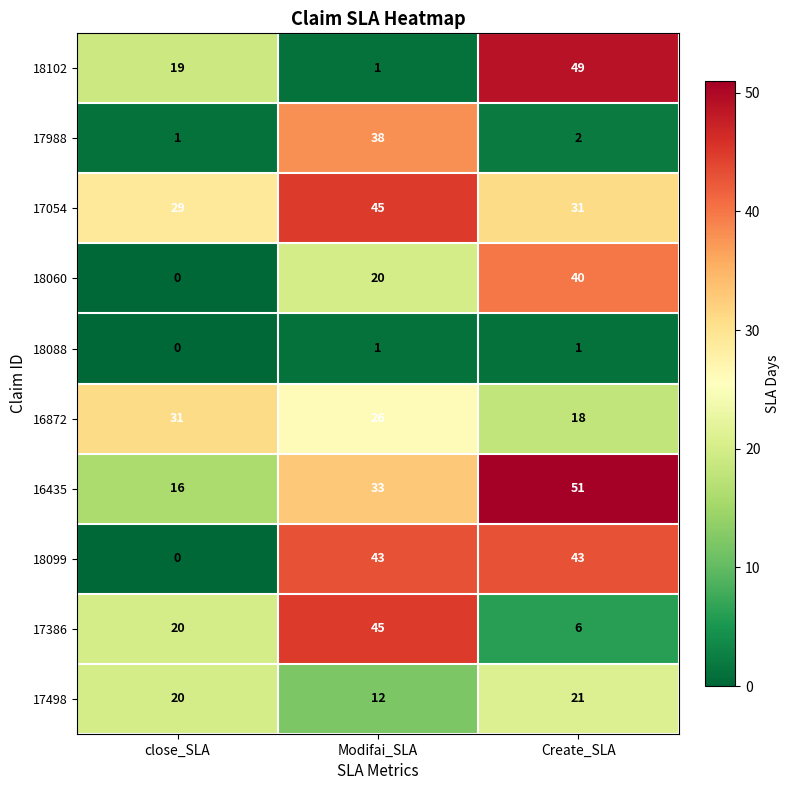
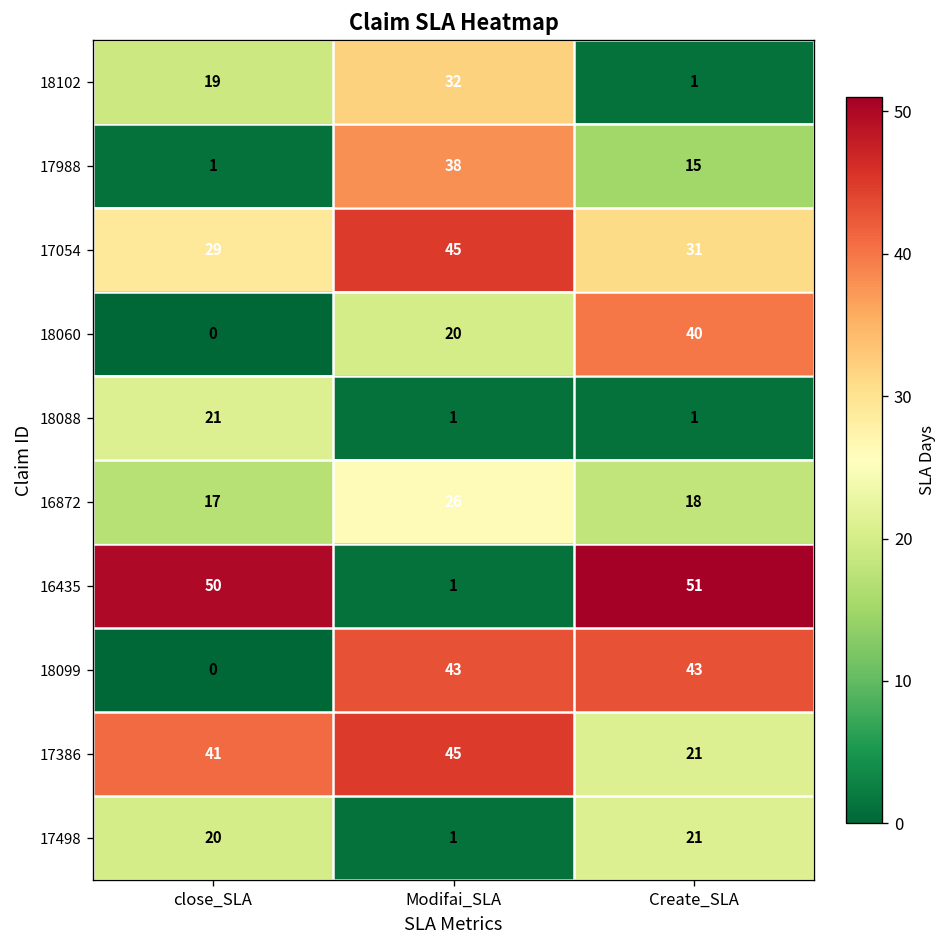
  {
    "18102": {
      "close_SLA": 19,
-     "Modifai_SLA": 1,
-     "Create_SLA": 49
+     "Modifai_SLA": 32,
+     "Create_SLA": 1
    },
    "17988": {
      "close_SLA": 1,
      "Modifai_SLA": 38,
-     "Create_SLA": 2
+     "Create_SLA": 15
    },
    "17054": {
      "close_SLA": 29,
      "Modifai_SLA": 45,
      "Create_SLA": 31
    },
    "18060": {
      "close_SLA": 0,
      "Modifai_SLA": 20,
      "Create_SLA": 40
    },
    "18088": {
-     "close_SLA": 0,
+     "close_SLA": 21,
      "Modifai_SLA": 1,
      "Create_SLA": 1
    },
    "16872": {
-     "close_SLA": 31,
+     "close_SLA": 17,
      "Modifai_SLA": 26,
      "Create_SLA": 18
    },
    "16435": {
-     "close_SLA": 16,
-     "Modifai_SLA": 33,
+     "close_SLA": 50,
+     "Modifai_SLA": 1,
      "Create_SLA": 51
    },
    "18099": {
      "close_SLA": 0,
      "Modifai_SLA": 43,
      "Create_SLA": 43
    },
    "17386": {
-     "close_SLA": 20,
+     "close_SLA": 41,
      "Modifai_SLA": 45,
-     "Create_SLA": 6
+     "Create_SLA": 21
    },
    "17498": {
      "close_SLA": 20,
-     "Modifai_SLA": 12,
+     "Modifai_SLA": 1,
      "Create_SLA": 21
    }
  }
